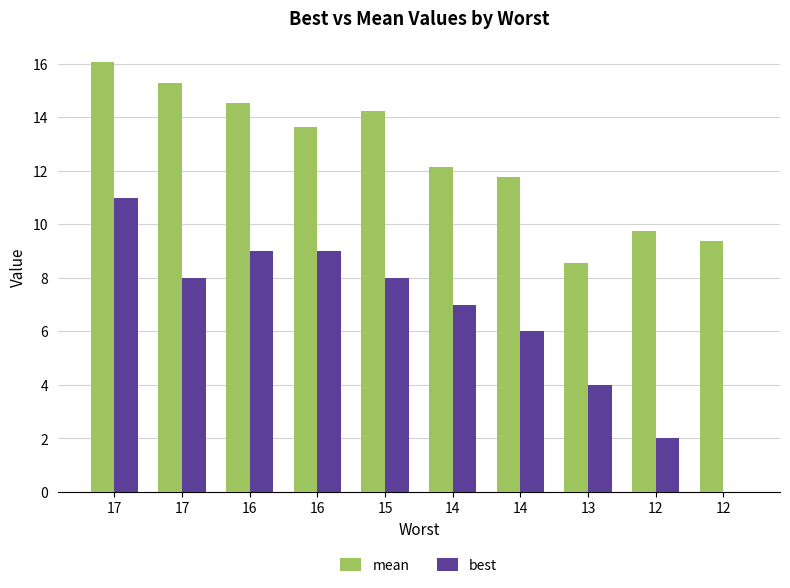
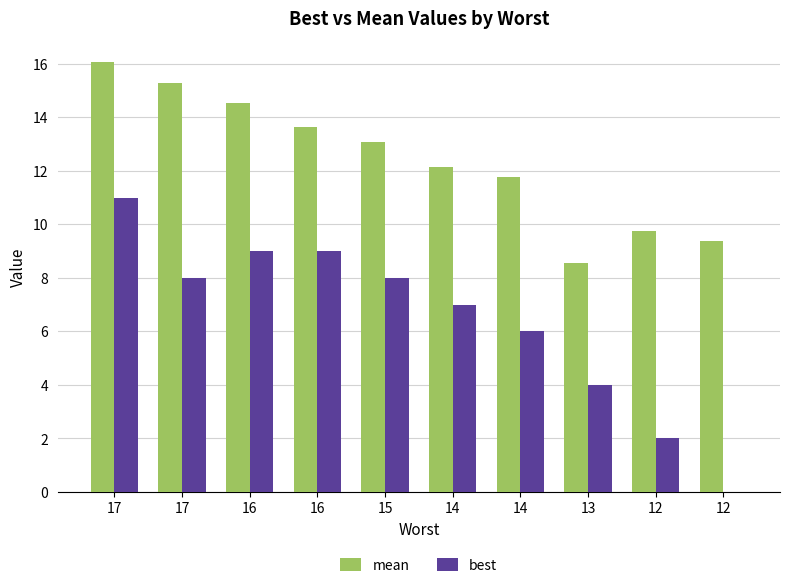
  {
    "mean": {
-     "15": 14.2,
+     "15": 13.1,
      "13": 8.5
    },
    "best": {
      "15": 8.0,
      "13": 4.0
    }
  }
